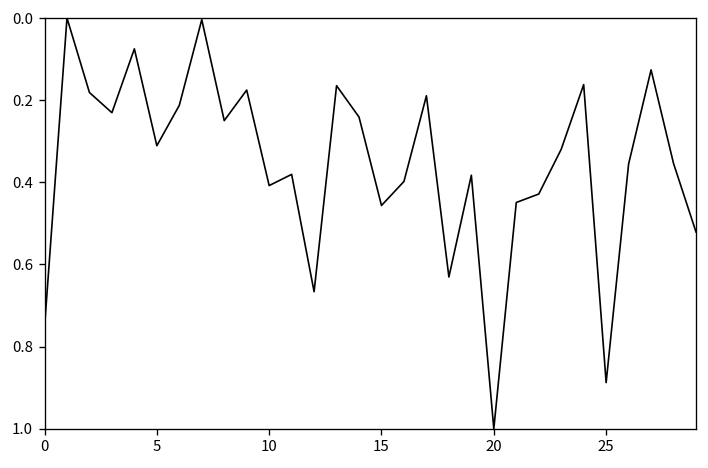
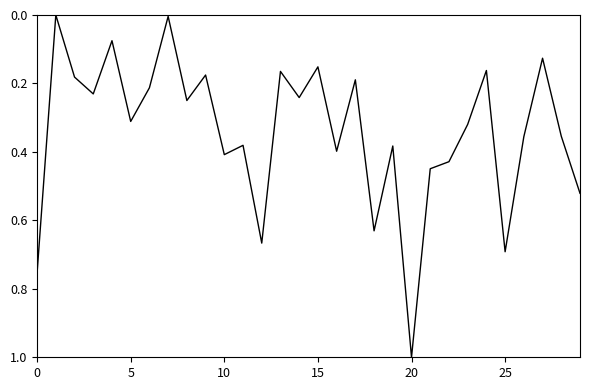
  {
    "0": 0.75,
    "5": 0.31,
    "10": 0.41,
-   "15": 0.46,
+   "15": 0.15,
    "20": 1.00,
-   "25": 0.89
+   "25": 0.69
  }
